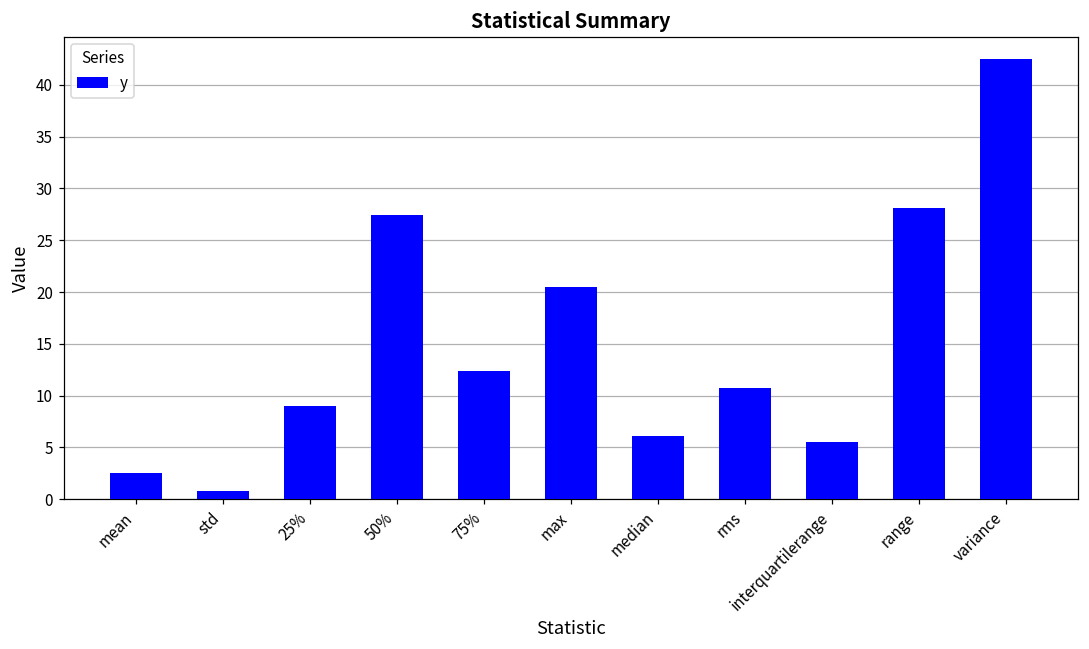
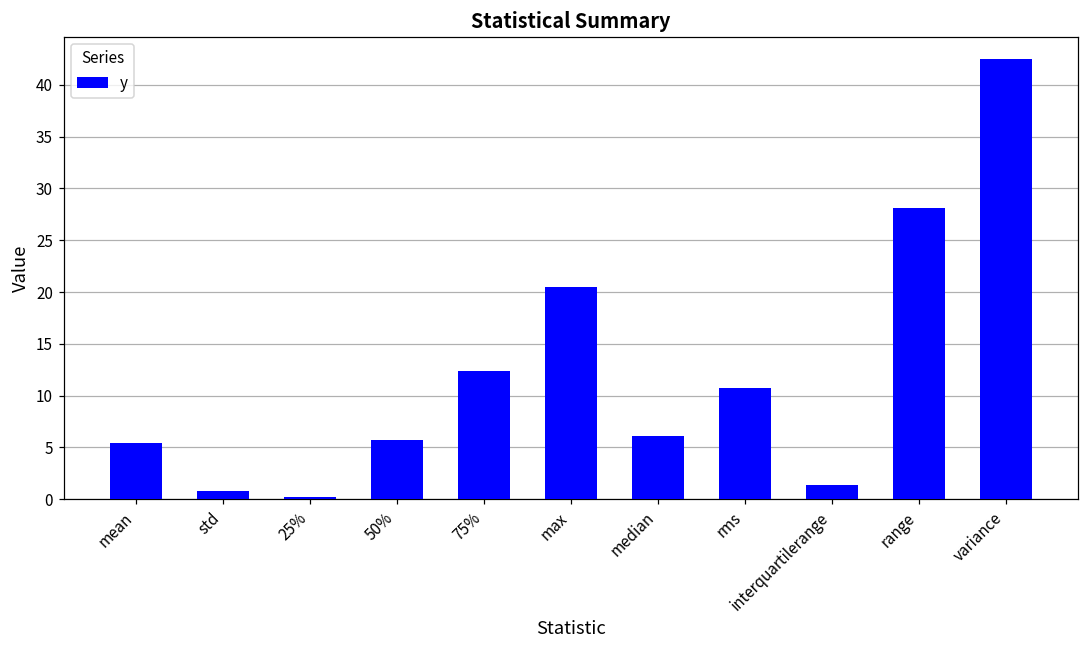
  {
-   "mean": 3,
+   "mean": 5,
    "std": 1,
-   "25%": 9,
-   "50%": 27,
+   "25%": 0,
+   "50%": 6,
    "75%": 12,
    "max": 21,
    "median": 6,
    "rms": 11,
-   "interquartilerange": 5,
+   "interquartilerange": 1,
    "range": 28,
    "variance": 43
  }
